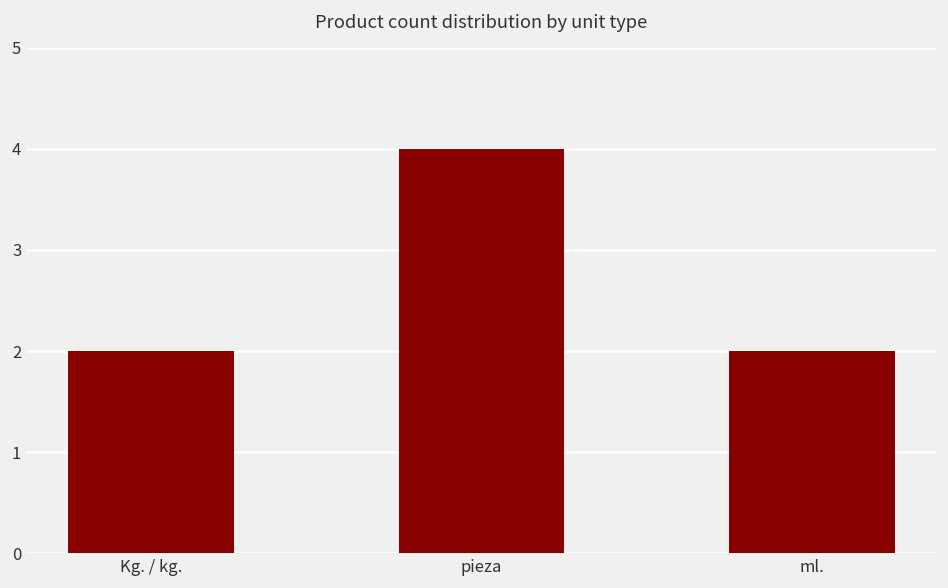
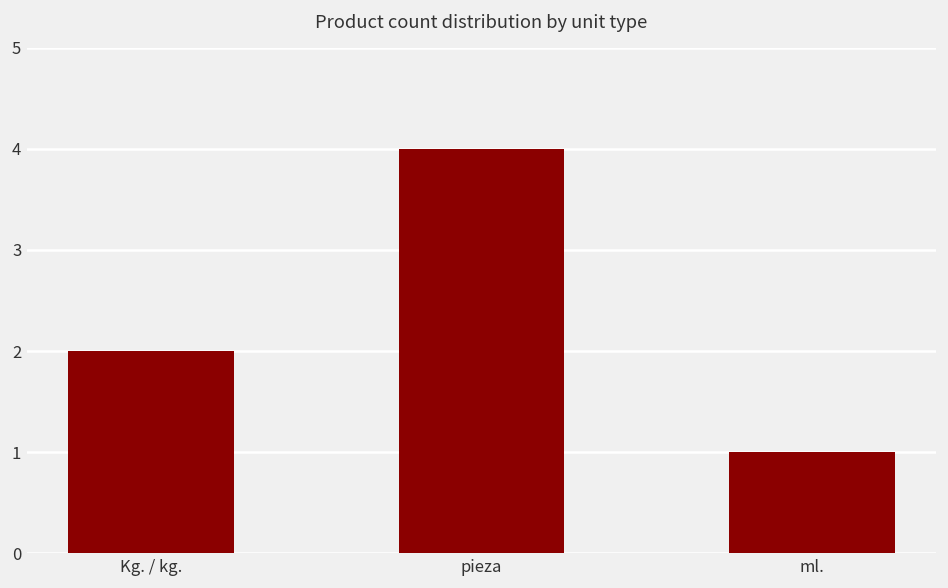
  {
    "Kg. / kg.": 2,
    "pieza": 4,
-   "ml.": 2
+   "ml.": 1
  }
